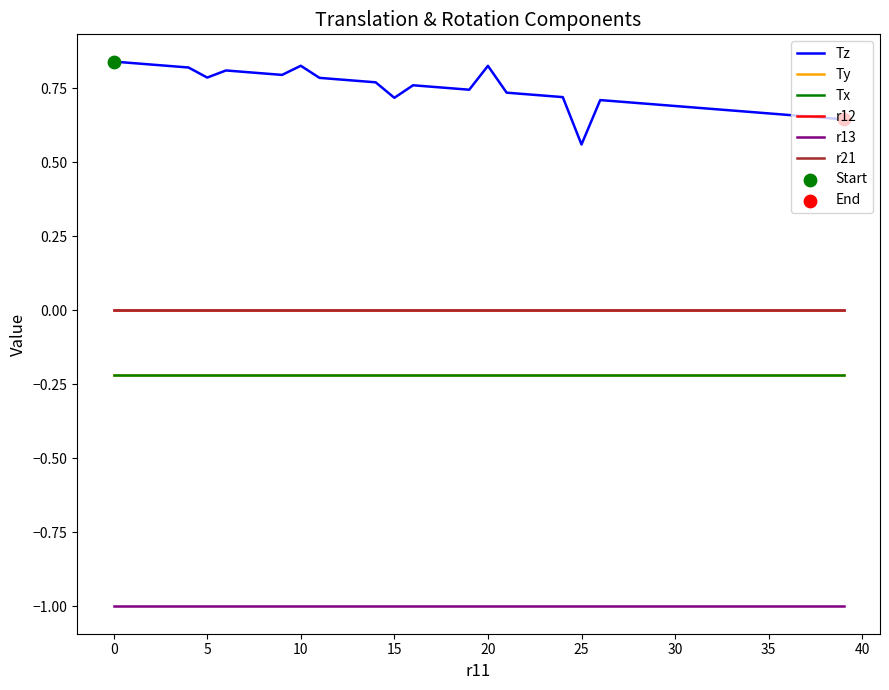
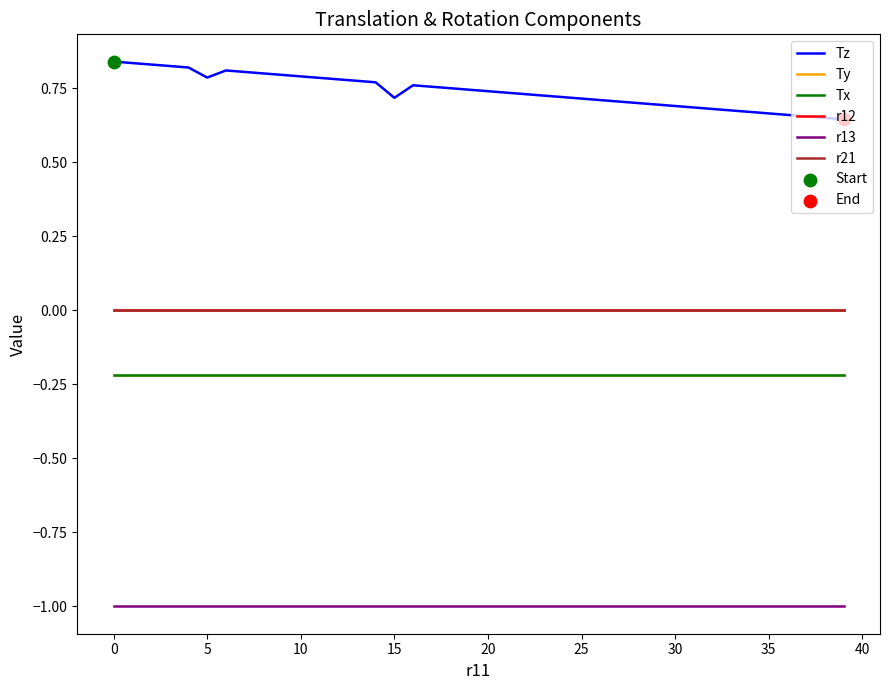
  {
    "Tz": {
      "5": 0.79,
-     "10": 0.83,
+     "10": 0.79,
      "15": 0.72,
-     "20": 0.83,
-     "25": 0.56,
+     "20": 0.74,
+     "25": 0.71,
      "30": 0.69,
      "35": 0.66
    },
    "r21": {
      "0": 0.00,
      "5": 0.00,
      "10": 0.00,
      "15": 0.00,
      "20": 0.00,
      "25": 0.00,
      "30": 0.00,
      "35": 0.00
    },
    "r13": {
      "0": -1.00,
      "5": -1.00,
      "10": -1.00,
      "15": -1.00,
      "20": -1.00,
      "25": -1.00,
      "30": -1.00,
      "35": -1.00
    }
  }
